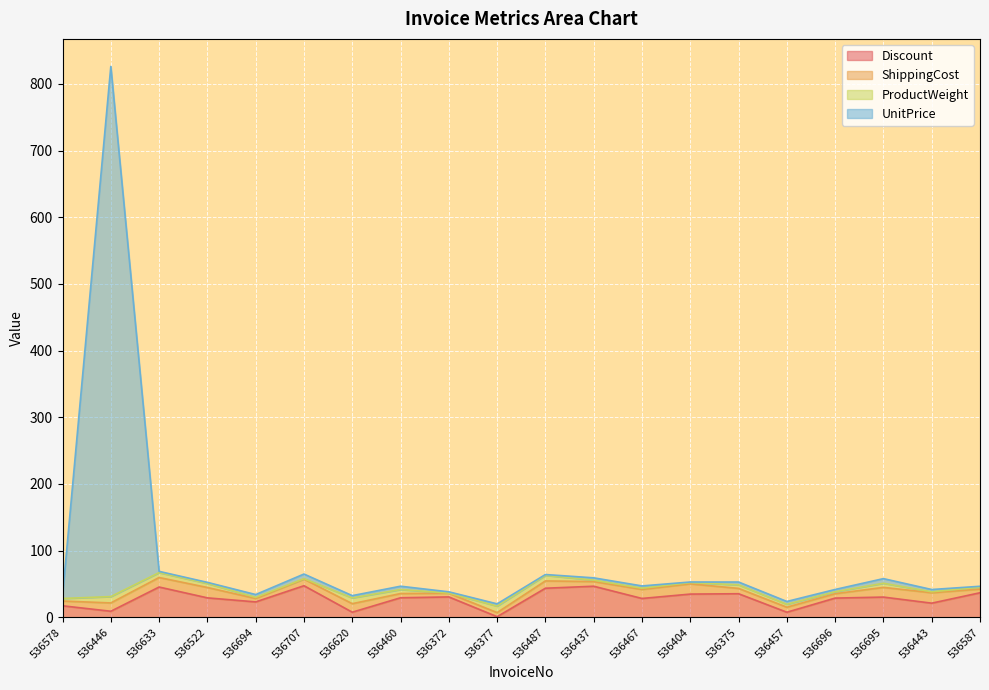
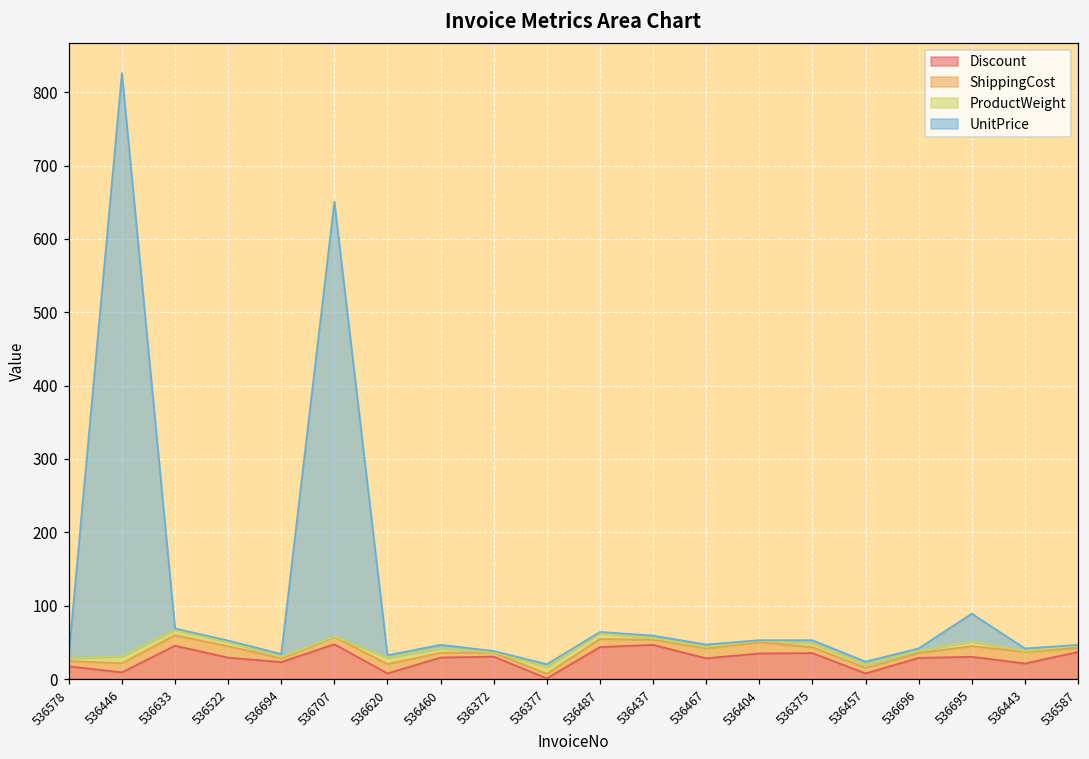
  {
    "UnitPrice": {
      "536578": 0,
      "536446": 800,
      "536694": 0,
-     "536707": 10,
+     "536707": 590,
      "536460": 0,
      "536375": 0,
      "536457": 0,
-     "536695": 10
+     "536695": 40
    }
  }
